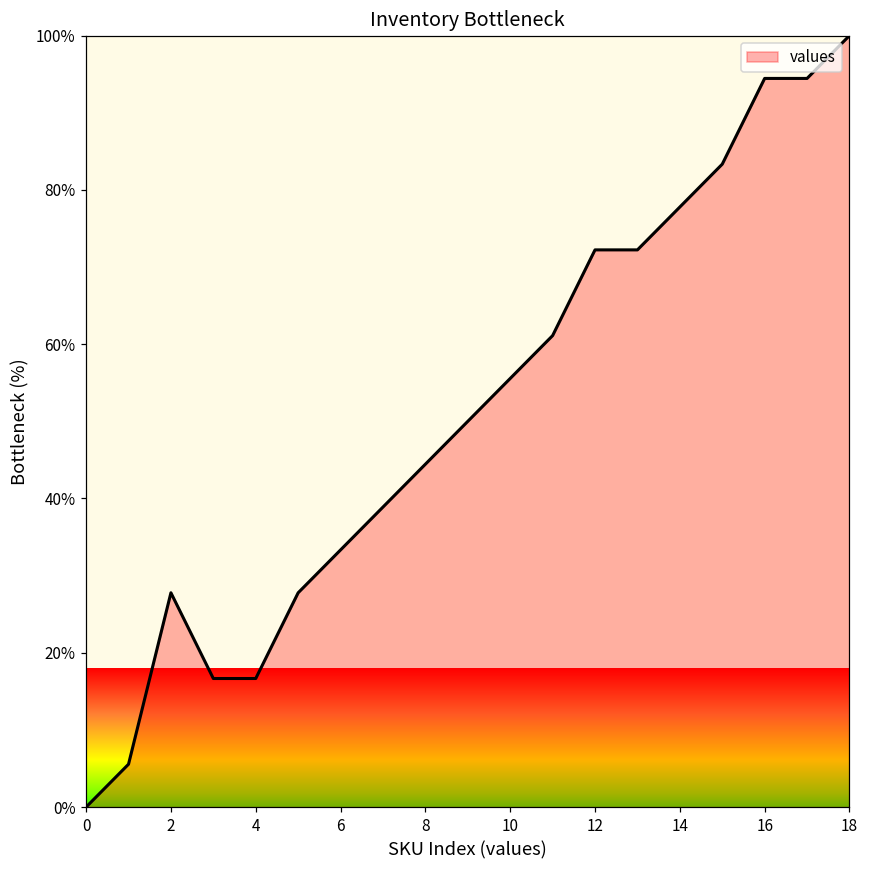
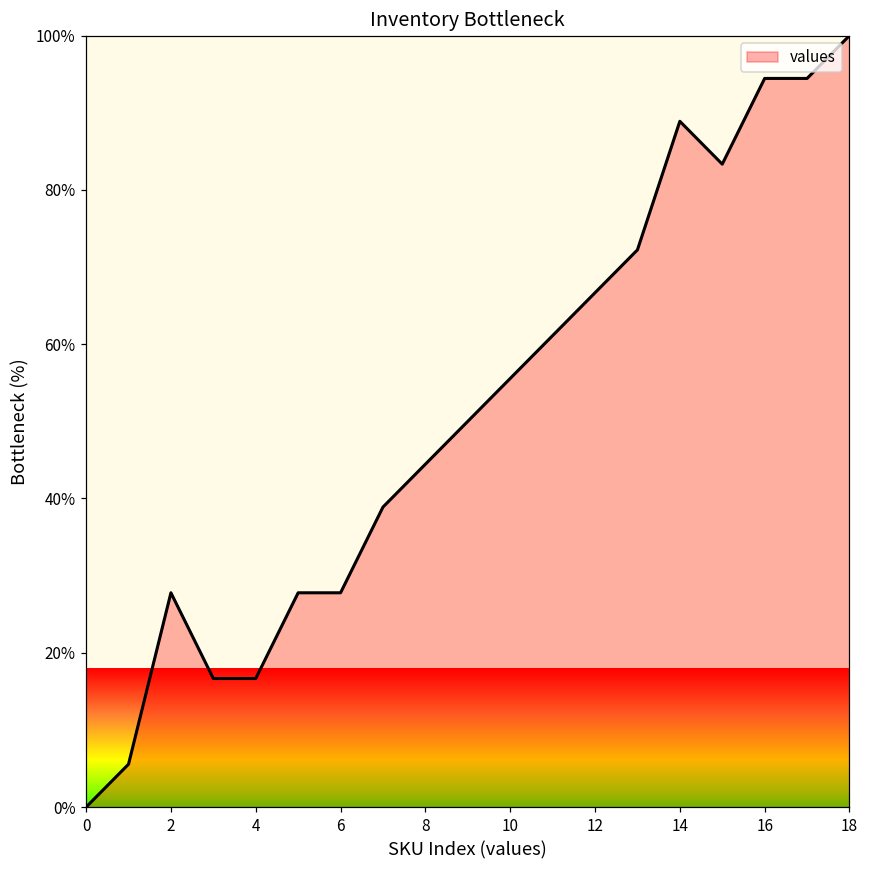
  {
    "0": "0%",
    "2": "28%",
    "4": "17%",
-   "6": "33%",
+   "6": "28%",
    "8": "44%",
    "10": "56%",
-   "12": "72%",
-   "14": "78%",
+   "12": "67%",
+   "14": "89%",
    "16": "94%",
    "18": "100%"
  }
